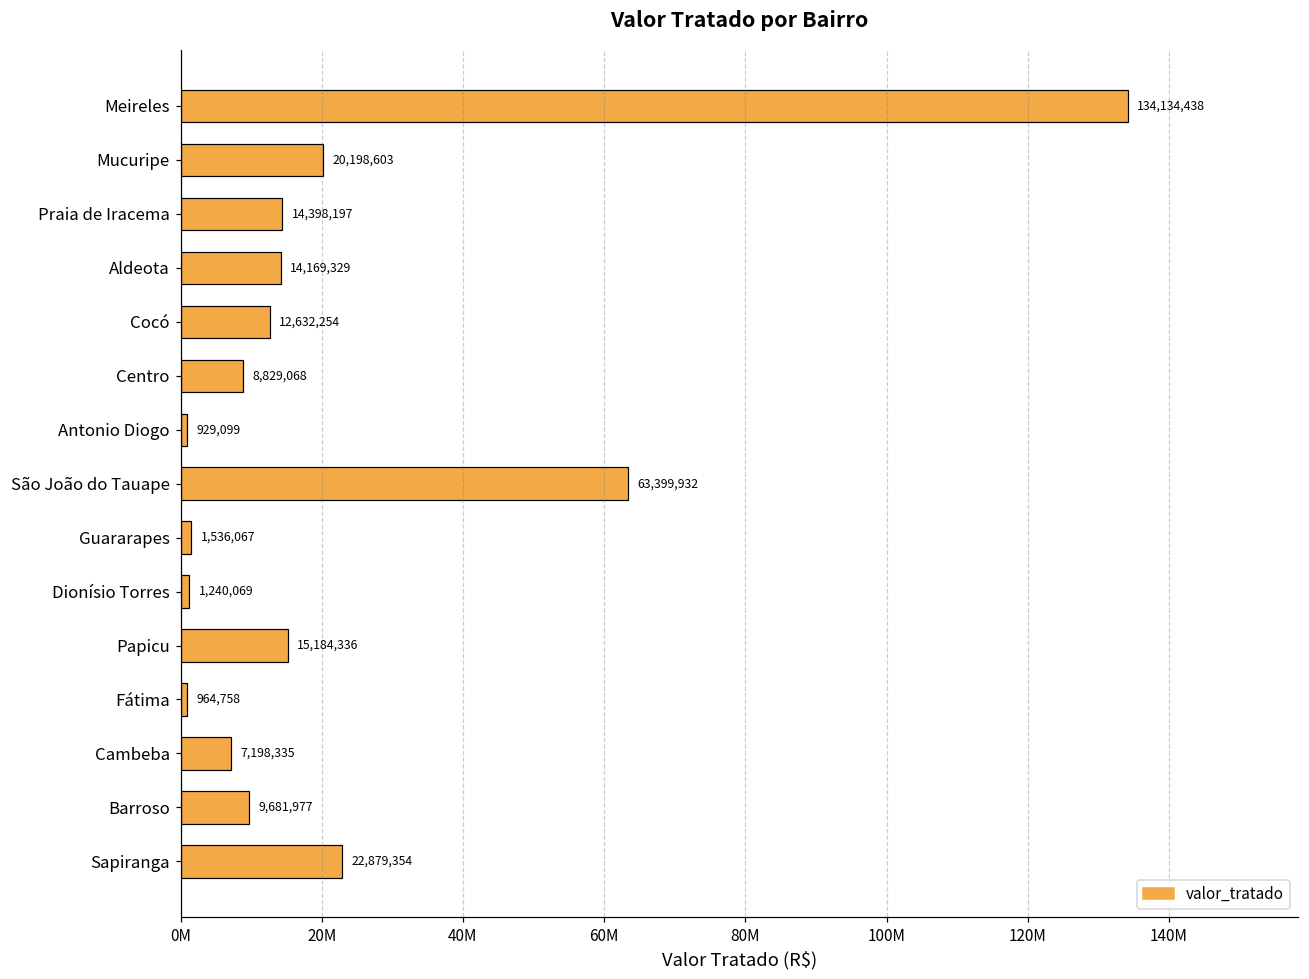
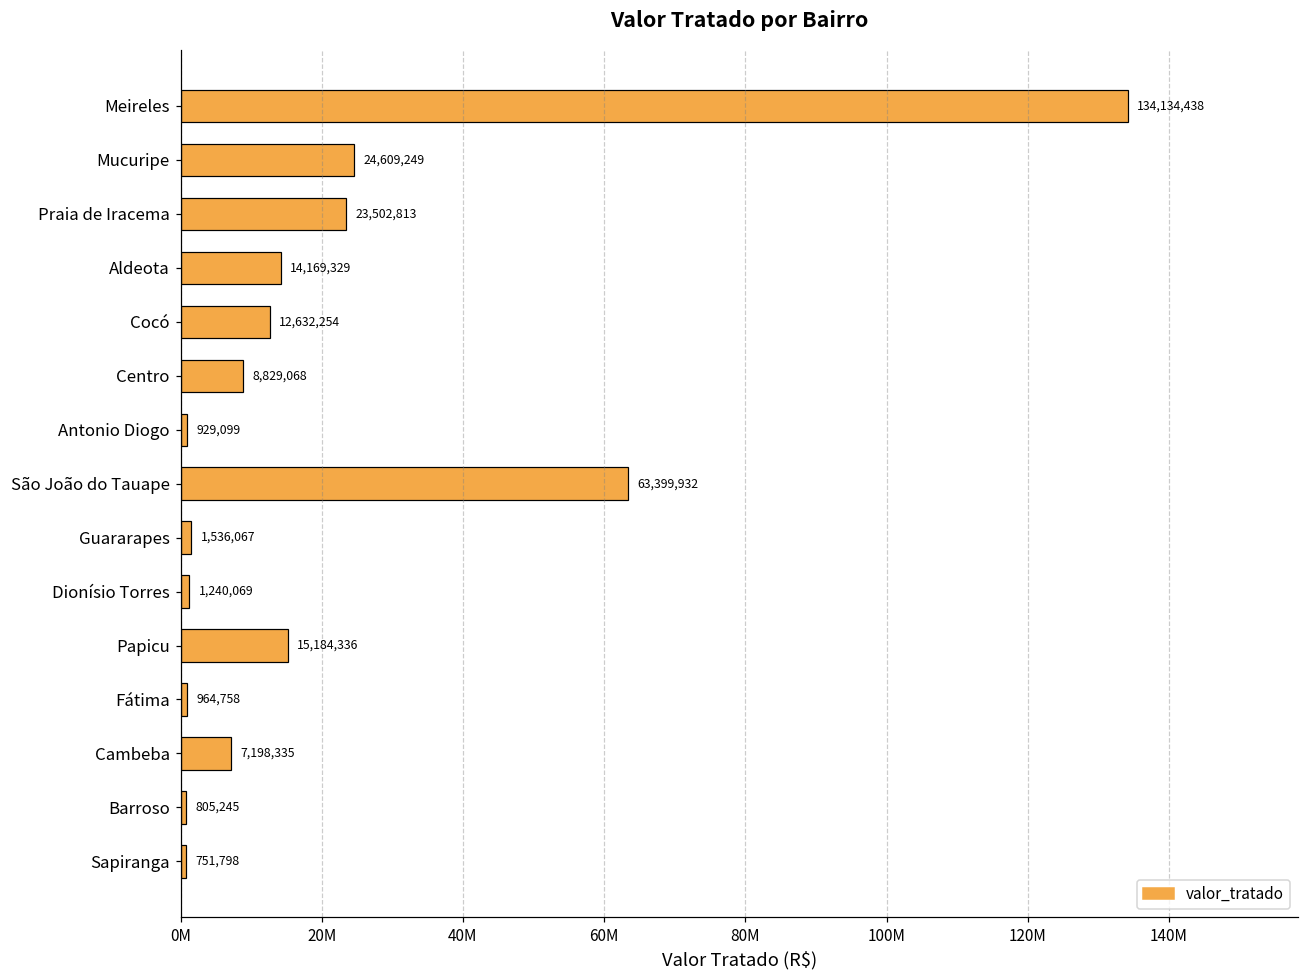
  {
    "Meireles": "134,134,438",
-   "Mucuripe": "20,198,603",
-   "Praia de Iracema": "14,398,197",
+   "Mucuripe": "24,609,249",
+   "Praia de Iracema": "23,502,813",
    "Aldeota": "14,169,329",
    "Cocó": "12,632,254",
    "Centro": "8,829,068",
    "Antonio Diogo": "929,099",
    "São João do Tauape": "63,399,932",
    "Guararapes": "1,536,067",
    "Dionísio Torres": "1,240,069",
    "Papicu": "15,184,336",
    "Fátima": "964,758",
    "Cambeba": "7,198,335",
-   "Barroso": "9,681,977",
-   "Sapiranga": "22,879,354"
+   "Barroso": "805,245",
+   "Sapiranga": "751,798"
  }
